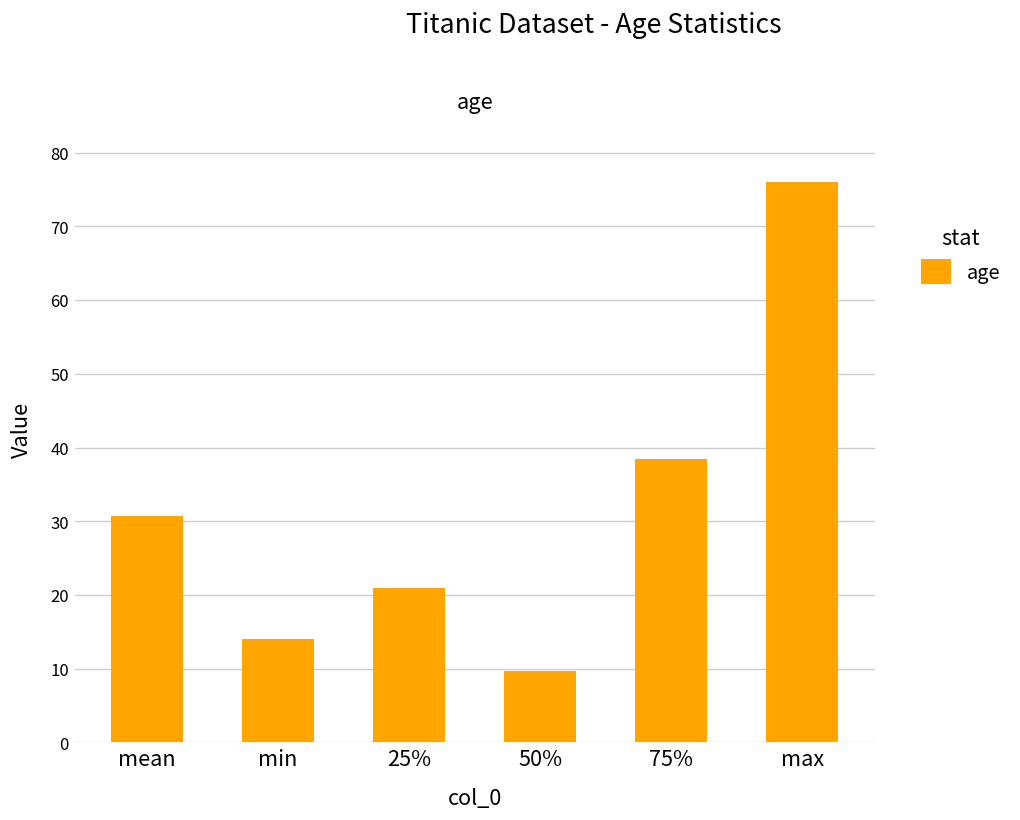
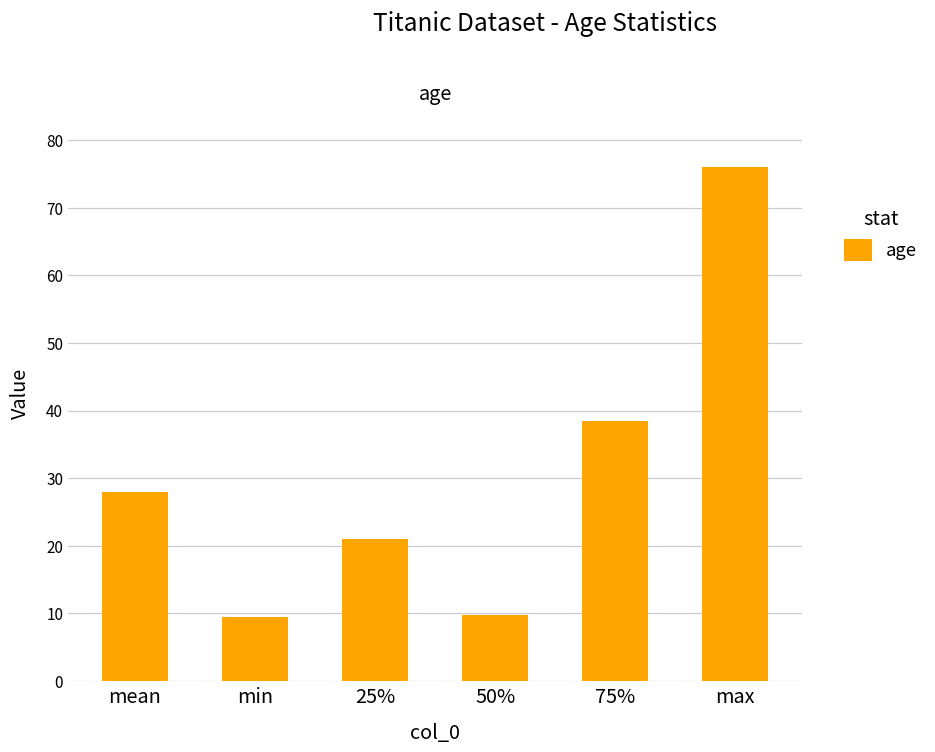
  {
-   "mean": 31,
-   "min": 14,
+   "mean": 28,
+   "min": 10,
    "25%": 21,
    "50%": 10,
    "75%": 39,
    "max": 76
  }
